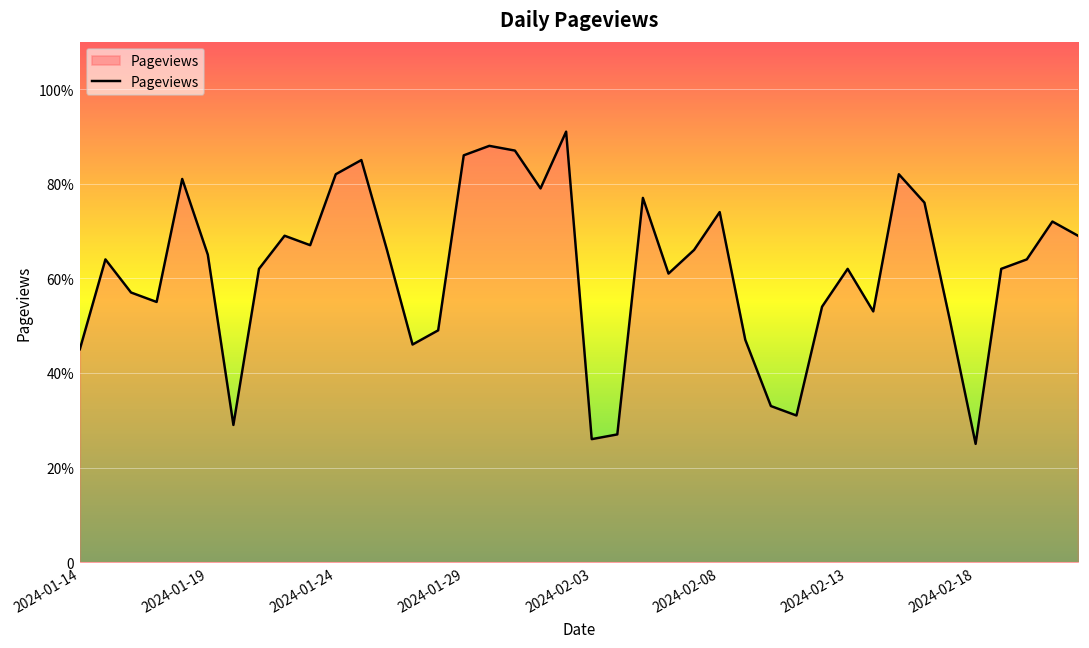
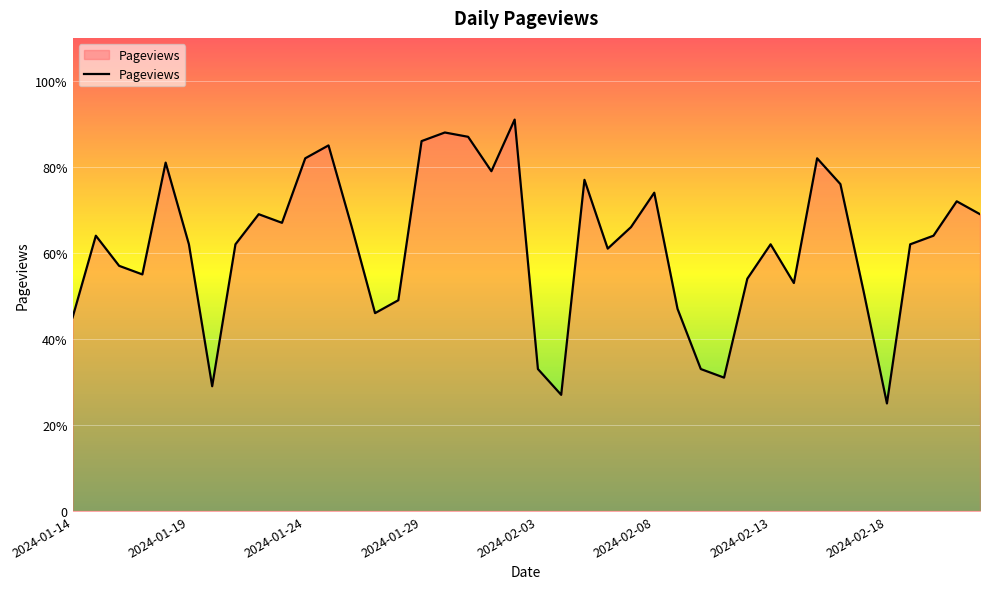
  {
    "2024-01-14": "45%",
-   "2024-01-19": "65%",
+   "2024-01-19": "62%",
    "2024-01-24": "82%",
    "2024-01-29": "86%",
-   "2024-02-03": "26%",
+   "2024-02-03": "33%",
    "2024-02-08": "74%",
    "2024-02-13": "62%",
    "2024-02-18": "25%"
  }
